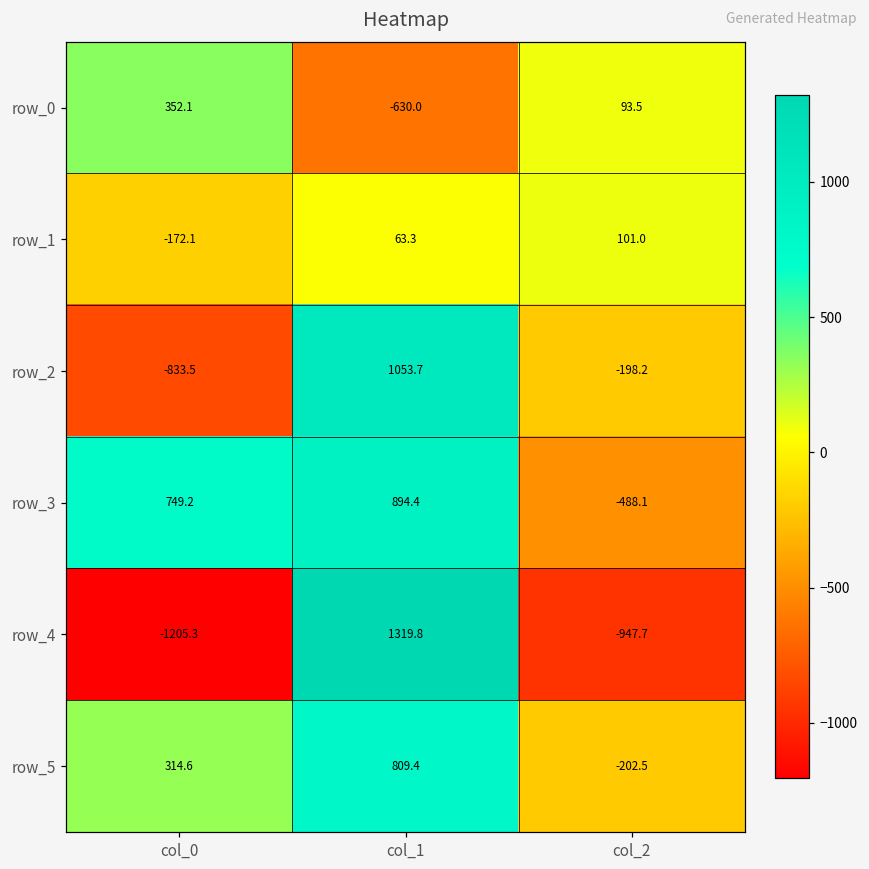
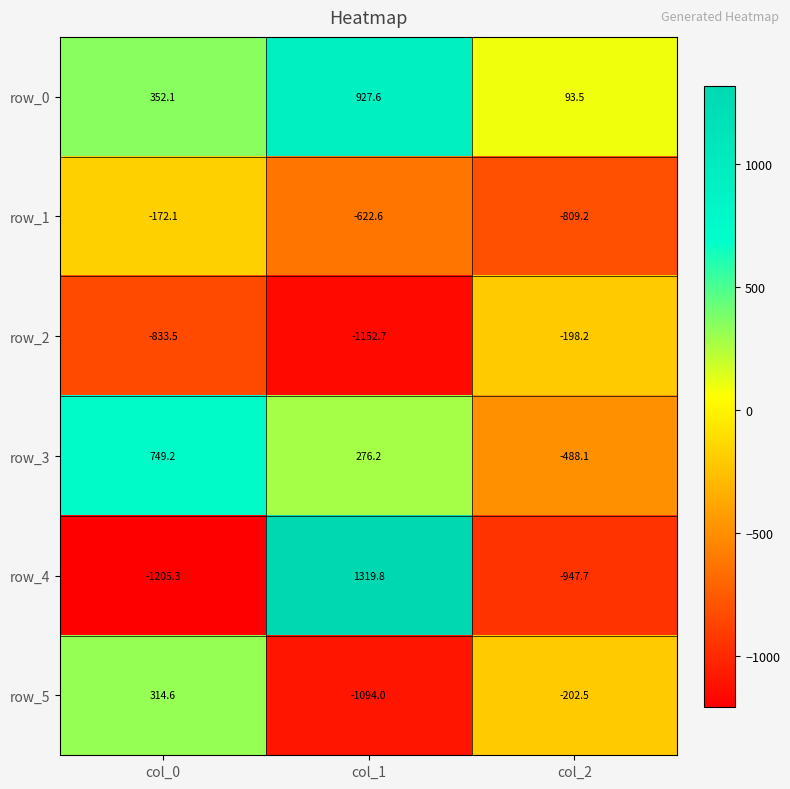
  {
    "row_0": {
      "col_0": 352.1,
-     "col_1": -630.0,
+     "col_1": 927.6,
      "col_2": 93.5
    },
    "row_1": {
      "col_0": -172.1,
-     "col_1": 63.3,
-     "col_2": 101.0
+     "col_1": -622.6,
+     "col_2": -809.2
    },
    "row_2": {
      "col_0": -833.5,
-     "col_1": 1053.7,
+     "col_1": -1152.7,
      "col_2": -198.2
    },
    "row_3": {
      "col_0": 749.2,
-     "col_1": 894.4,
+     "col_1": 276.2,
      "col_2": -488.1
    },
    "row_4": {
      "col_0": -1205.3,
      "col_1": 1319.8,
      "col_2": -947.7
    },
    "row_5": {
      "col_0": 314.6,
-     "col_1": 809.4,
+     "col_1": -1094.0,
      "col_2": -202.5
    }
  }
